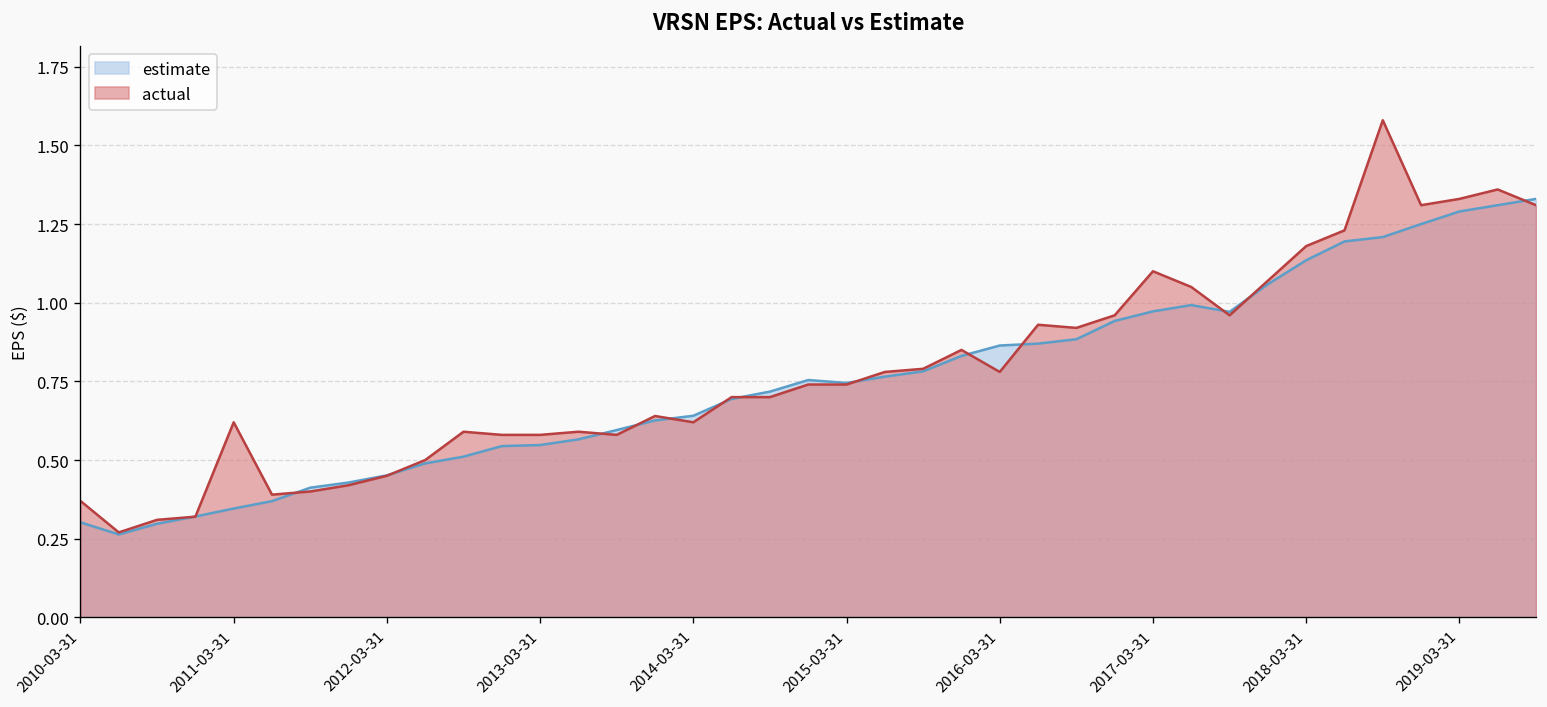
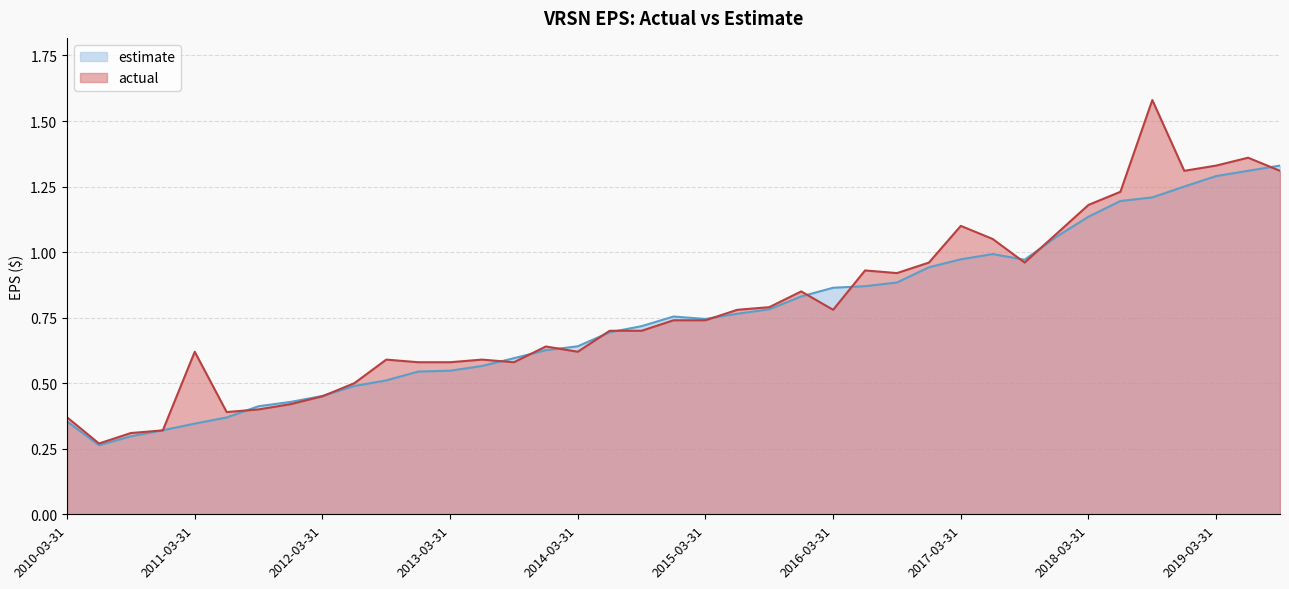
  {
    "estimate": {
-     "2010-03-31": 0.30,
+     "2010-03-31": 0.35,
      "2011-03-31": 0.35,
      "2013-03-31": 0.55,
      "2014-03-31": 0.64,
      "2016-03-31": 0.86,
      "2017-03-31": 0.97,
      "2018-03-31": 1.14,
      "2019-03-31": 1.29
    },
    "actual": {
      "2010-03-31": 0.37,
      "2011-03-31": 0.62,
      "2013-03-31": 0.58,
      "2014-03-31": 0.62,
      "2016-03-31": 0.78,
      "2017-03-31": 1.10,
      "2018-03-31": 1.18,
      "2019-03-31": 1.33
    }
  }
